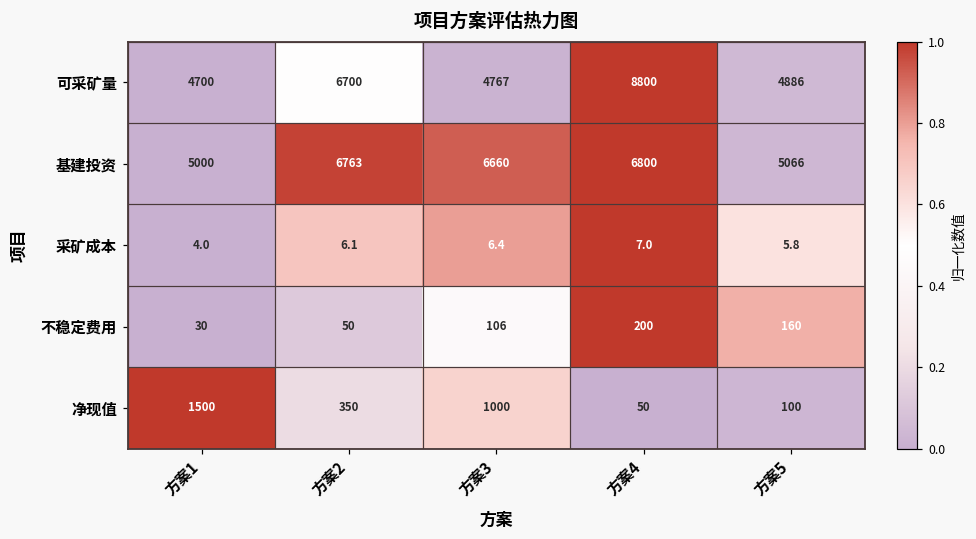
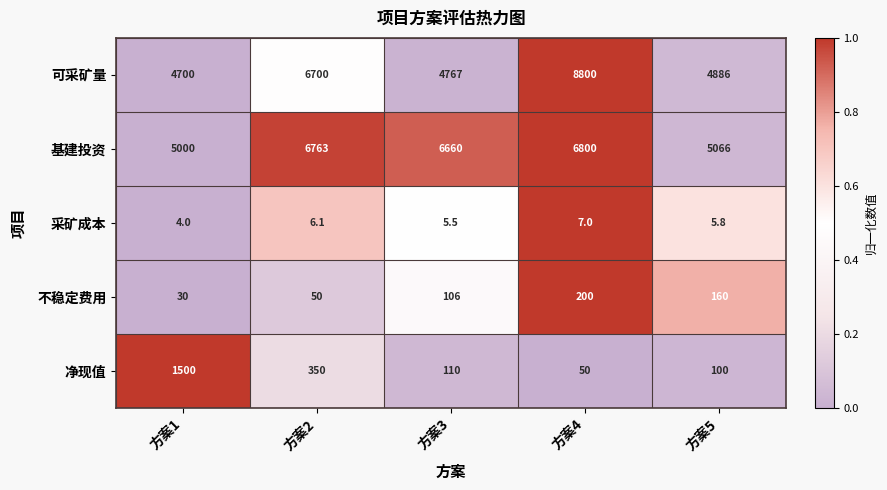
  {
    "可采矿量": {
      "方案1": 4700,
      "方案2": 6700,
      "方案3": 4767,
      "方案4": 8800,
      "方案5": 4886
    },
    "基建投资": {
      "方案1": 5000,
      "方案2": 6763,
      "方案3": 6660,
      "方案4": 6800,
      "方案5": 5066
    },
    "采矿成本": {
      "方案1": 4.0,
      "方案2": 6.1,
-     "方案3": 6.4,
+     "方案3": 5.5,
      "方案4": 7.0,
      "方案5": 5.8
    },
    "不稳定费用": {
      "方案1": 30,
      "方案2": 50,
      "方案3": 106,
      "方案4": 200,
      "方案5": 160
    },
    "净现值": {
      "方案1": 1500,
      "方案2": 350,
-     "方案3": 1000,
+     "方案3": 110,
      "方案4": 50,
      "方案5": 100
    }
  }
